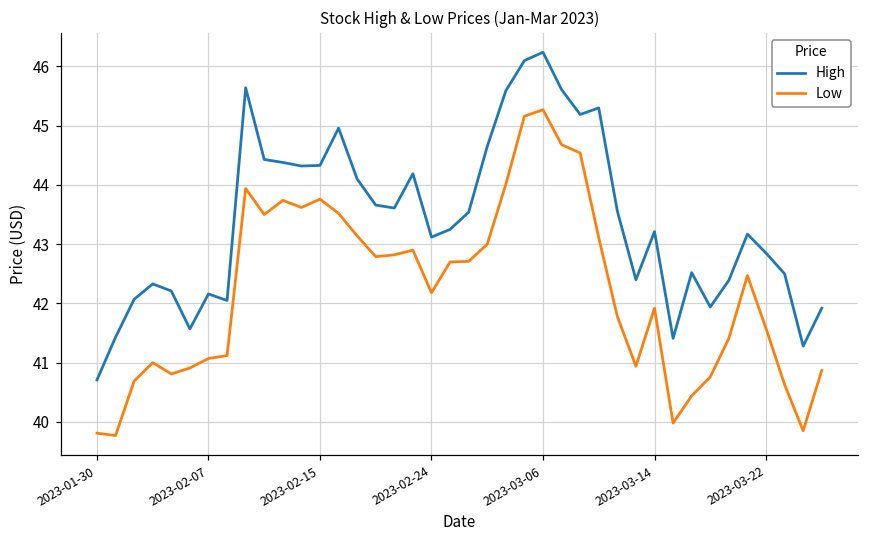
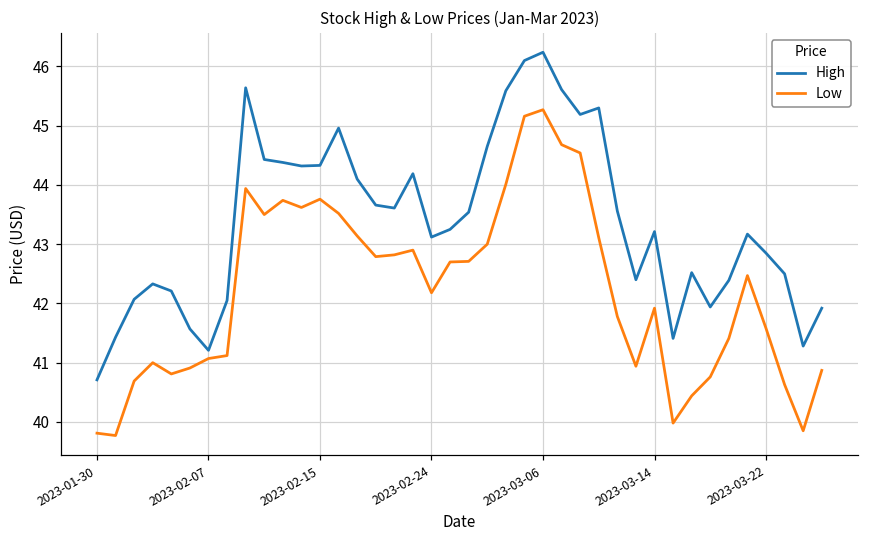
  {
    "High": {
      "2023-01-30": 40.7,
-     "2023-02-07": 42.2,
+     "2023-02-07": 41.2,
      "2023-02-15": 44.3,
      "2023-02-24": 43.1,
      "2023-03-06": 46.2,
      "2023-03-14": 43.2,
      "2023-03-22": 42.8
    },
    "Low": {
      "2023-01-30": 39.8,
      "2023-02-07": 41.1,
      "2023-02-15": 43.8,
      "2023-02-24": 42.2,
      "2023-03-06": 45.3,
      "2023-03-14": 41.9,
      "2023-03-22": 41.6
    }
  }
